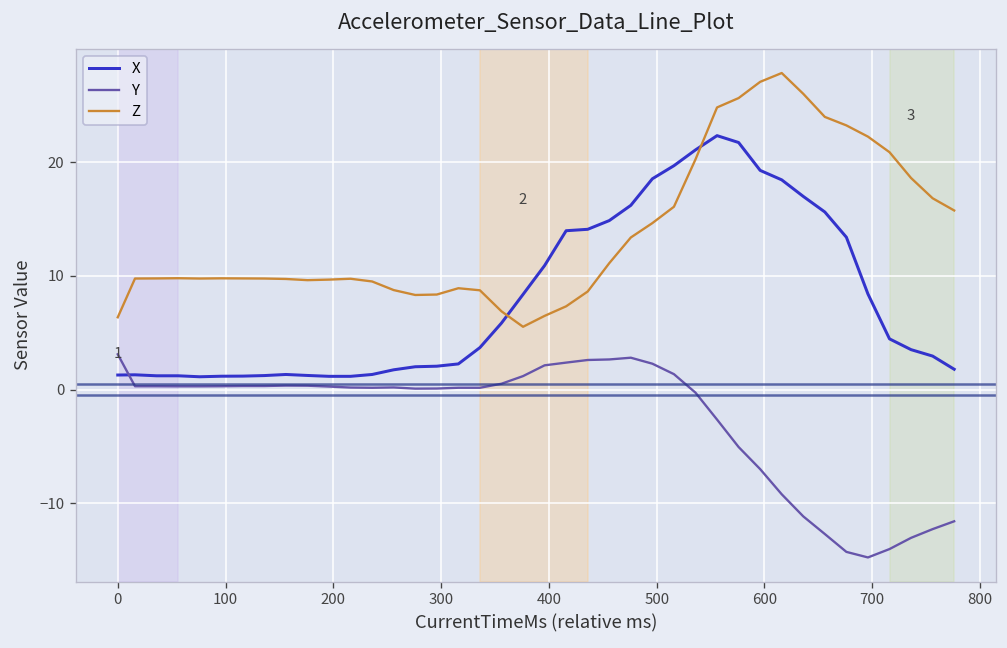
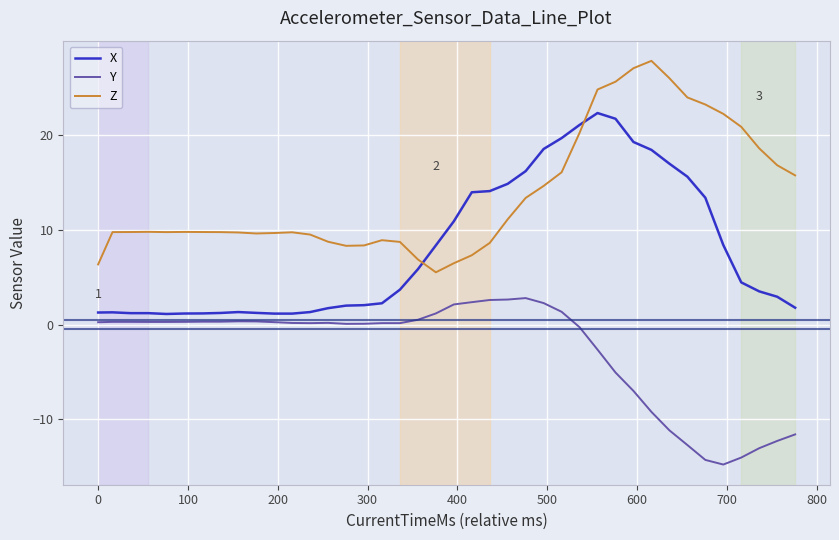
  {
    "Y": {
-     "0": 3
+     "0": 0
    },
    "Z": {
      "0": 6
    }
  }
